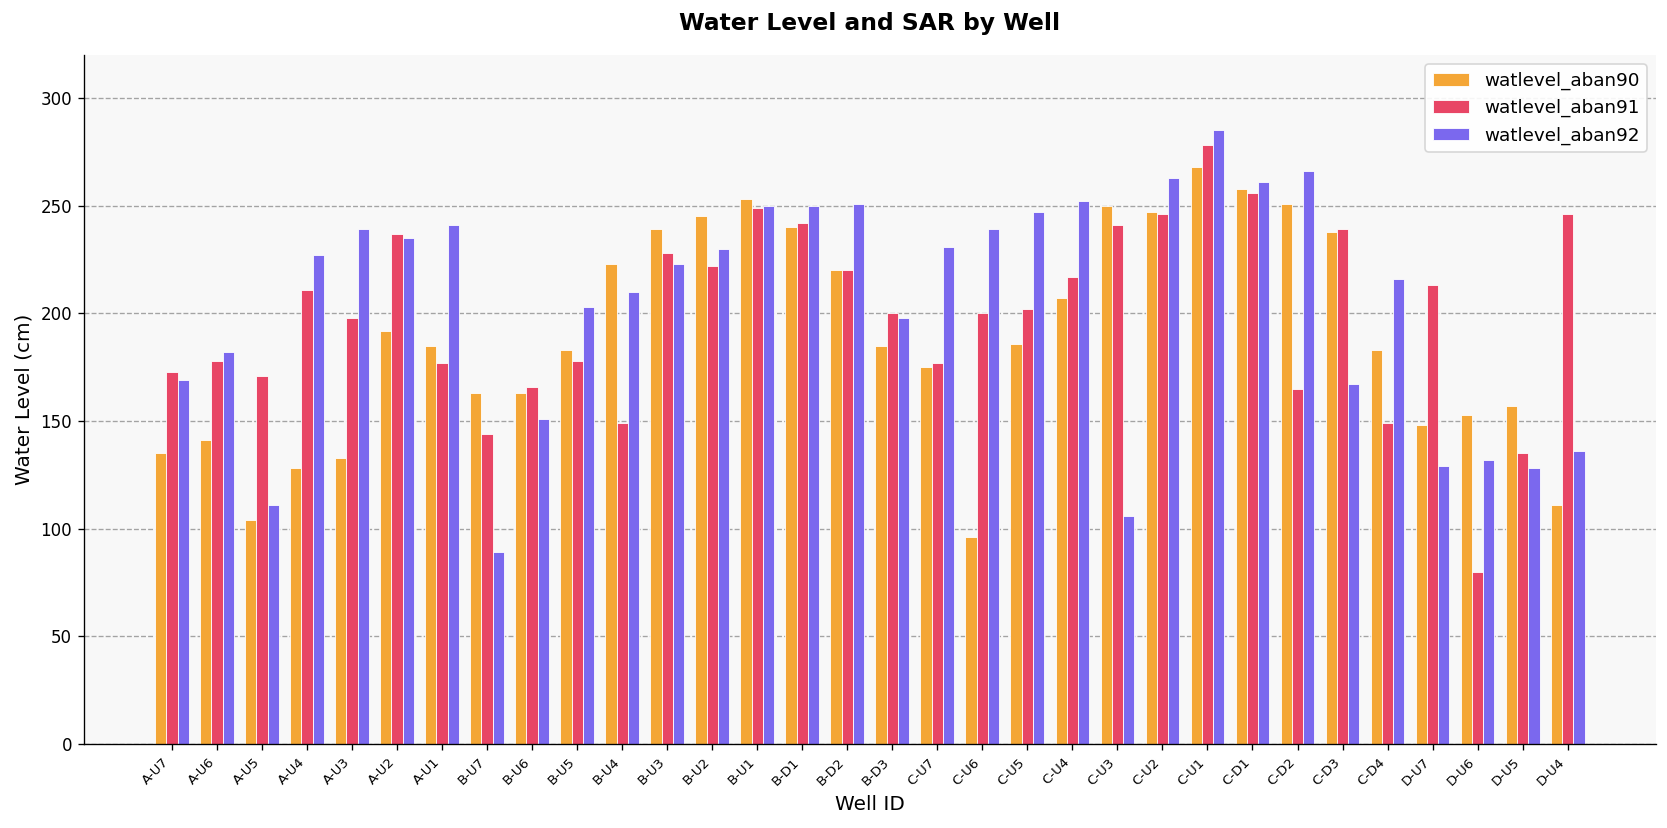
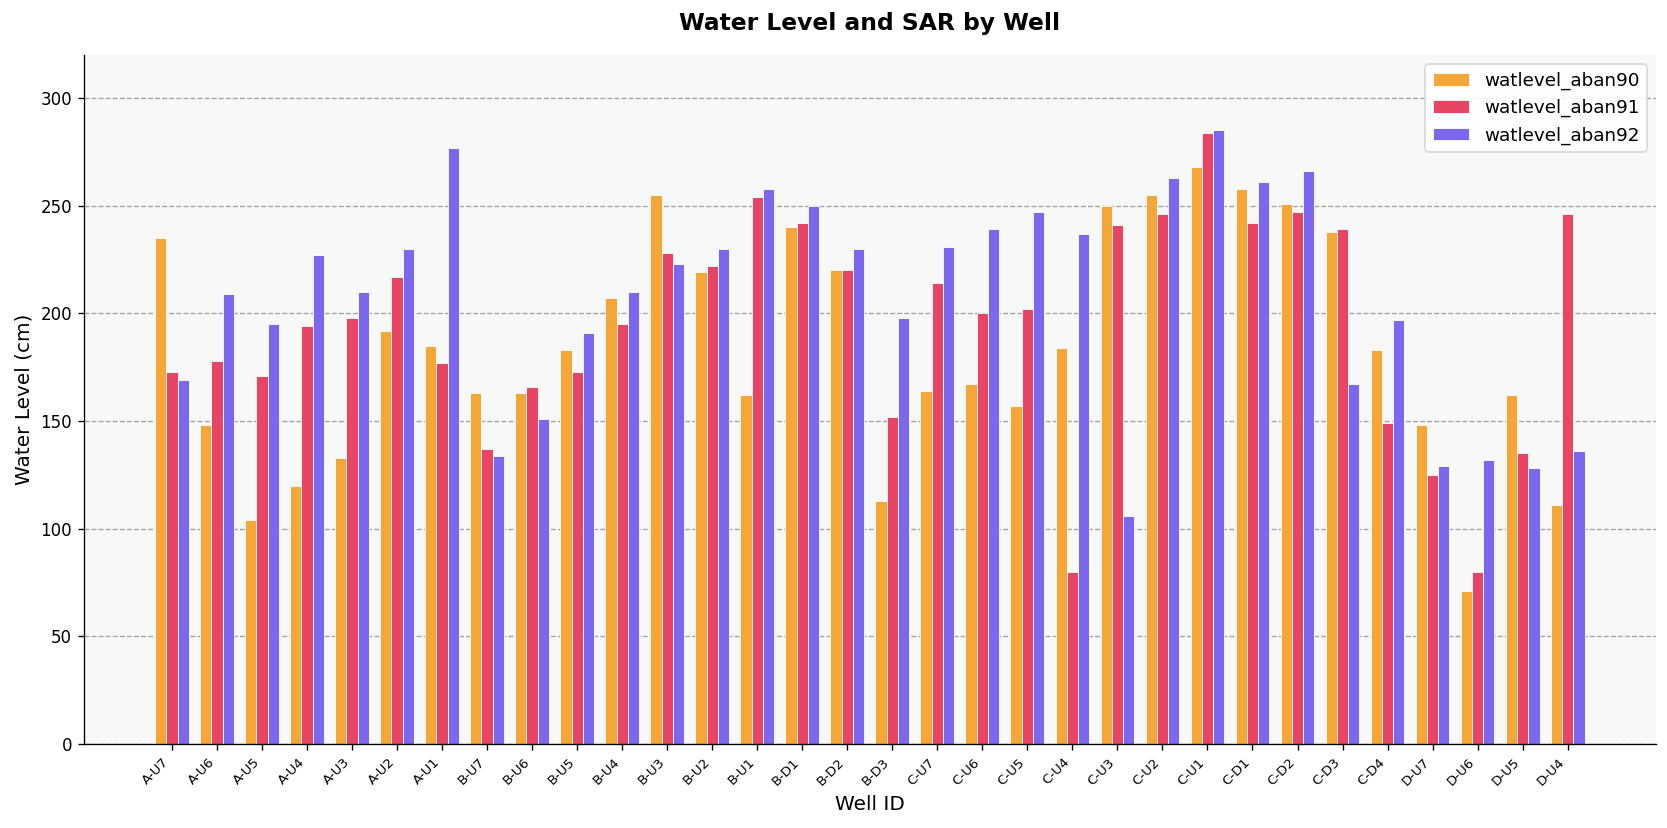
  {
    "watlevel_aban90": {
-     "A-U7": 135,
-     "A-U6": 141,
+     "A-U7": 235,
+     "A-U6": 148,
      "A-U5": 104,
-     "A-U4": 128,
+     "A-U4": 120,
      "A-U3": 133,
      "A-U2": 192,
      "A-U1": 185,
      "B-U7": 163,
      "B-U6": 163,
      "B-U5": 183,
-     "B-U4": 223,
-     "B-U3": 239,
-     "B-U2": 245,
-     "B-U1": 253,
+     "B-U4": 207,
+     "B-U3": 255,
+     "B-U2": 219,
+     "B-U1": 162,
      "B-D1": 240,
      "B-D2": 220,
-     "B-D3": 185,
-     "C-U7": 175,
-     "C-U6": 96,
-     "C-U5": 186,
-     "C-U4": 207,
+     "B-D3": 113,
+     "C-U7": 164,
+     "C-U6": 167,
+     "C-U5": 157,
+     "C-U4": 184,
      "C-U3": 250,
-     "C-U2": 247,
+     "C-U2": 255,
      "C-U1": 268,
      "C-D1": 258,
      "C-D2": 251,
      "C-D3": 238,
      "C-D4": 183,
      "D-U7": 148,
-     "D-U6": 153,
-     "D-U5": 157,
+     "D-U6": 71,
+     "D-U5": 162,
      "D-U4": 111
    },
    "watlevel_aban91": {
      "A-U7": 173,
      "A-U6": 178,
      "A-U5": 171,
-     "A-U4": 211,
+     "A-U4": 194,
      "A-U3": 198,
-     "A-U2": 237,
+     "A-U2": 217,
      "A-U1": 177,
-     "B-U7": 144,
+     "B-U7": 137,
      "B-U6": 166,
-     "B-U5": 178,
-     "B-U4": 149,
+     "B-U5": 173,
+     "B-U4": 195,
      "B-U3": 228,
      "B-U2": 222,
-     "B-U1": 249,
+     "B-U1": 254,
      "B-D1": 242,
      "B-D2": 220,
-     "B-D3": 200,
-     "C-U7": 177,
+     "B-D3": 152,
+     "C-U7": 214,
      "C-U6": 200,
      "C-U5": 202,
-     "C-U4": 217,
+     "C-U4": 80,
      "C-U3": 241,
      "C-U2": 246,
-     "C-U1": 278,
-     "C-D1": 256,
-     "C-D2": 165,
+     "C-U1": 284,
+     "C-D1": 242,
+     "C-D2": 247,
      "C-D3": 239,
      "C-D4": 149,
-     "D-U7": 213,
+     "D-U7": 125,
      "D-U6": 80,
      "D-U5": 135,
      "D-U4": 246
    },
    "watlevel_aban92": {
      "A-U7": 169,
-     "A-U6": 182,
-     "A-U5": 111,
+     "A-U6": 209,
+     "A-U5": 195,
      "A-U4": 227,
-     "A-U3": 239,
-     "A-U2": 235,
-     "A-U1": 241,
-     "B-U7": 89,
+     "A-U3": 210,
+     "A-U2": 230,
+     "A-U1": 277,
+     "B-U7": 134,
      "B-U6": 151,
-     "B-U5": 203,
+     "B-U5": 191,
      "B-U4": 210,
      "B-U3": 223,
      "B-U2": 230,
-     "B-U1": 250,
+     "B-U1": 258,
      "B-D1": 250,
-     "B-D2": 251,
+     "B-D2": 230,
      "B-D3": 198,
      "C-U7": 231,
      "C-U6": 239,
      "C-U5": 247,
-     "C-U4": 252,
+     "C-U4": 237,
      "C-U3": 106,
      "C-U2": 263,
      "C-U1": 285,
      "C-D1": 261,
      "C-D2": 266,
      "C-D3": 167,
-     "C-D4": 216,
+     "C-D4": 197,
      "D-U7": 129,
      "D-U6": 132,
      "D-U5": 128,
      "D-U4": 136
    }
  }
